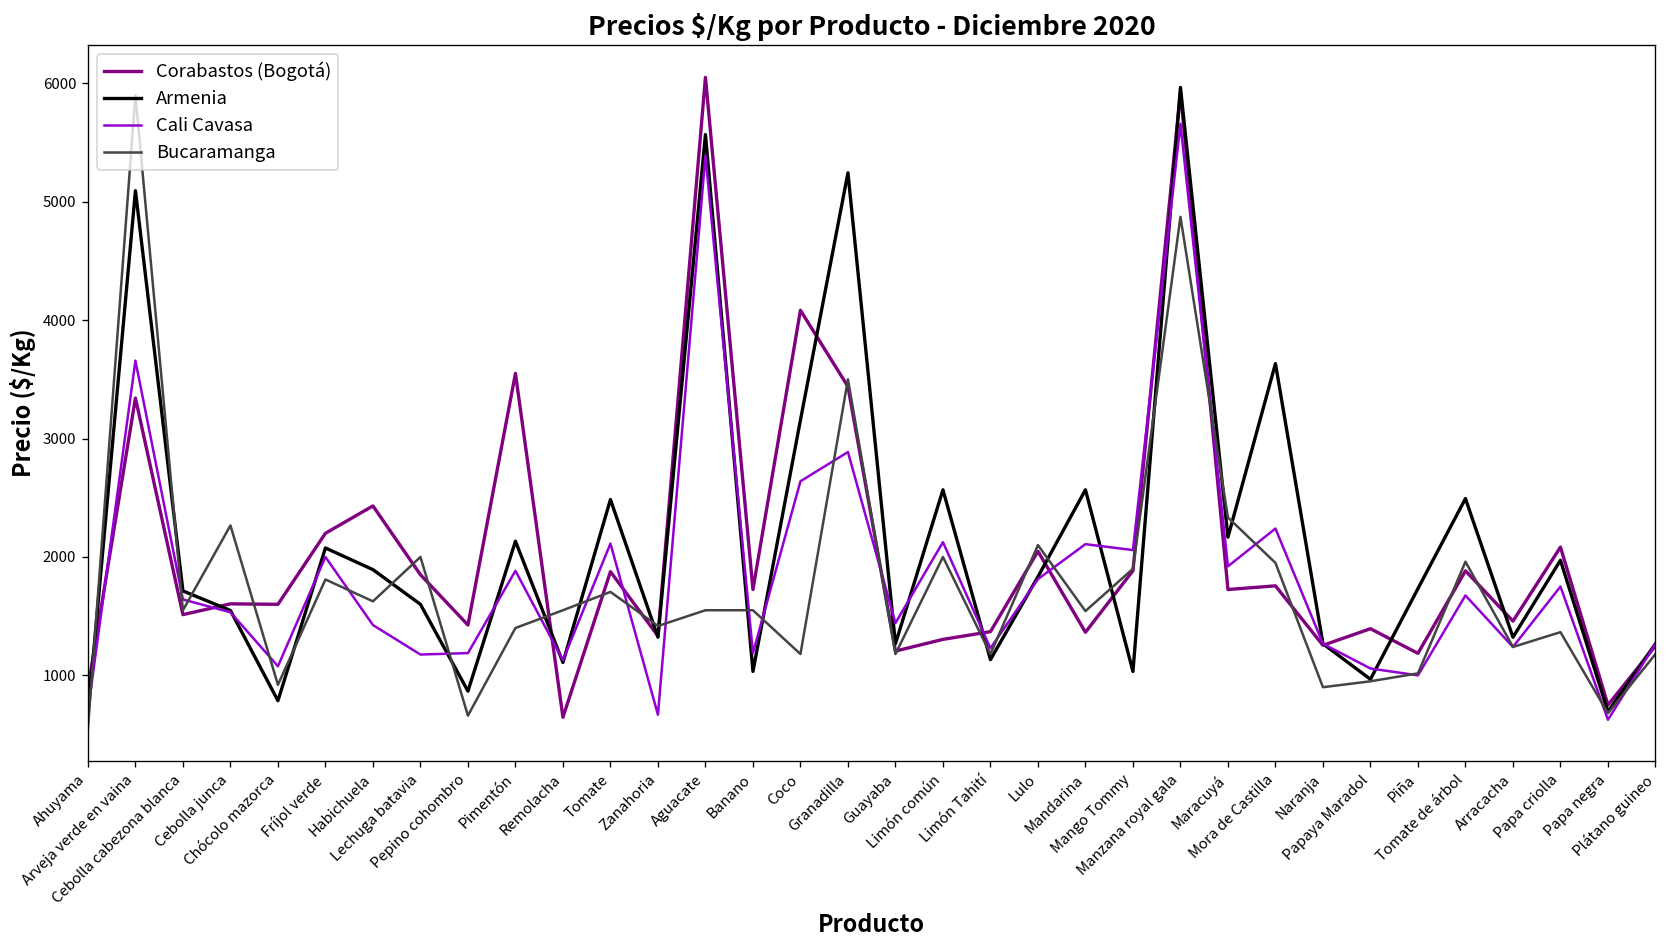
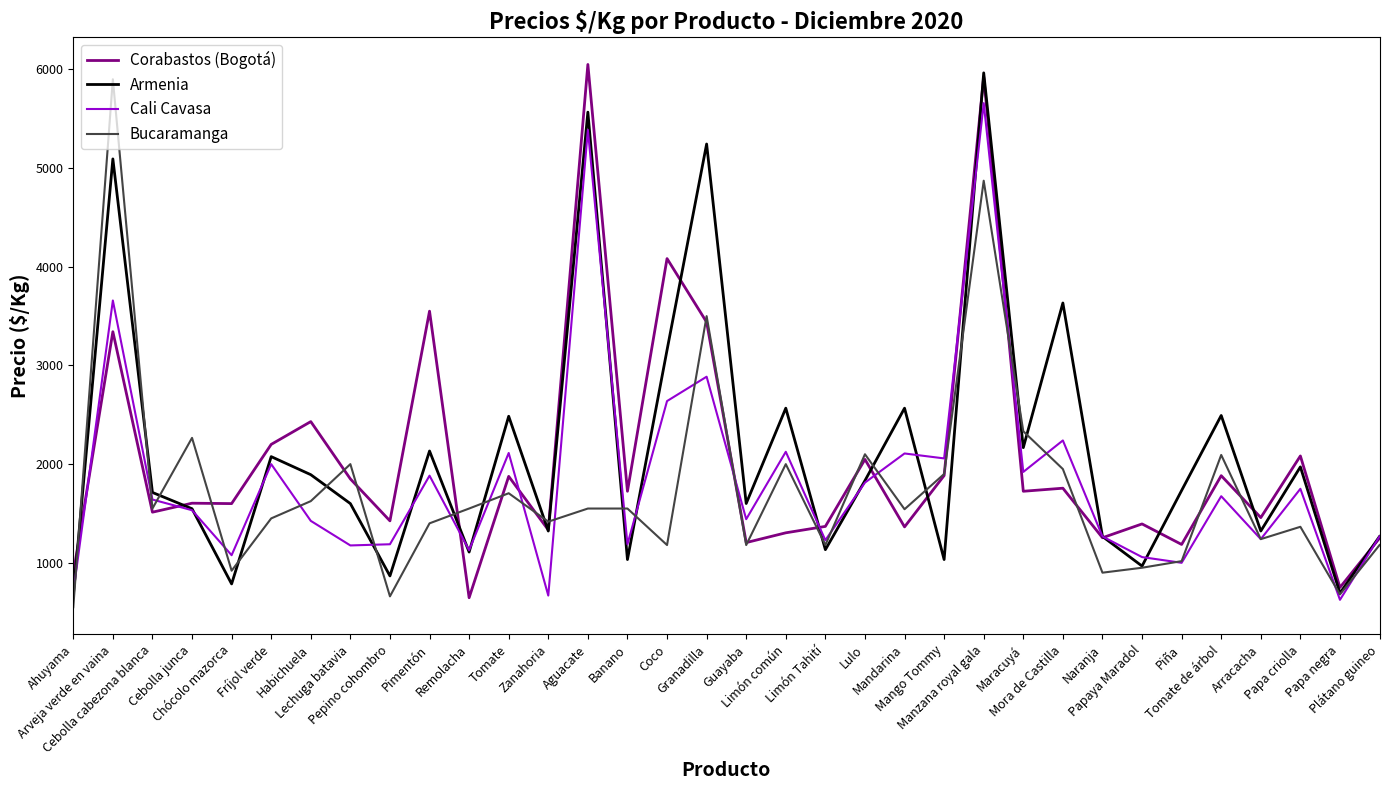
  {
    "Corabastos (Bogotá)": {
      "Ahuyama": 900,
      "Arveja verde en vaina": 3300,
      "Cebolla cabezona blanca": 1500,
      "Cebolla junca": 1600,
      "Chócolo mazorca": 1600,
      "Fríjol verde": 2200,
      "Habichuela": 2400,
      "Lechuga batavia": 1900,
      "Pepino cohombro": 1400,
      "Pimentón": 3600,
      "Remolacha": 600,
      "Tomate": 1900,
      "Aguacate": 6100,
      "Banano": 1700,
      "Coco": 4100,
      "Granadilla": 3400,
      "Limón común": 1300,
      "Limón Tahití": 1400,
      "Lulo": 2000,
      "Mandarina": 1400,
      "Manzana royal gala": 5900,
      "Maracuyá": 1700,
      "Mora de Castilla": 1800,
      "Papaya Maradol": 1400,
      "Piña": 1200,
      "Tomate de árbol": 1900,
      "Arracacha": 1500,
      "Papa criolla": 2100,
      "Papa negra": 800
    },
    "Armenia": {
      "Ahuyama": 700,
      "Arveja verde en vaina": 5100,
      "Cebolla cabezona blanca": 1700,
      "Chócolo mazorca": 800,
      "Fríjol verde": 2100,
      "Habichuela": 1900,
      "Lechuga batavia": 1600,
      "Pepino cohombro": 900,
      "Pimentón": 2100,
      "Tomate": 2500,
      "Aguacate": 5600,
      "Banano": 1000,
      "Coco": 3200,
      "Granadilla": 5200,
-     "Guayaba": 1300,
+     "Guayaba": 1600,
      "Limón común": 2600,
      "Limón Tahití": 1100,
      "Mandarina": 2600,
      "Mango Tommy": 1000,
      "Manzana royal gala": 6000,
      "Maracuyá": 2200,
      "Mora de Castilla": 3600,
      "Piña": 1700,
      "Tomate de árbol": 2500,
      "Arracacha": 1300,
      "Papa criolla": 2000
    },
    "Cali Cavasa": {
      "Ahuyama": 700,
      "Arveja verde en vaina": 3700,
      "Cebolla cabezona blanca": 1600,
      "Chócolo mazorca": 1100,
      "Fríjol verde": 2000,
      "Habichuela": 1400,
      "Lechuga batavia": 1200,
      "Pepino cohombro": 1200,
      "Pimentón": 1900,
      "Tomate": 2100,
      "Zanahoria": 700,
      "Aguacate": 5400,
      "Banano": 1200,
      "Coco": 2600,
      "Granadilla": 2900,
      "Guayaba": 1400,
      "Limón común": 2100,
      "Limón Tahití": 1200,
      "Mandarina": 2100,
      "Mango Tommy": 2100,
      "Manzana royal gala": 5700,
      "Maracuyá": 1900,
      "Mora de Castilla": 2200,
      "Papaya Maradol": 1100,
      "Tomate de árbol": 1700,
      "Papa criolla": 1800,
      "Papa negra": 600
    },
    "Bucaramanga": {
      "Ahuyama": 600,
      "Cebolla cabezona blanca": 1600,
      "Cebolla junca": 2300,
      "Chócolo mazorca": 900,
-     "Fríjol verde": 1800,
+     "Fríjol verde": 1500,
      "Habichuela": 1600,
      "Lechuga batavia": 2000,
      "Pepino cohombro": 700,
      "Pimentón": 1400,
      "Remolacha": 1600,
      "Tomate": 1700,
      "Zanahoria": 1400,
      "Aguacate": 1600,
      "Banano": 1600,
      "Coco": 1200,
      "Granadilla": 3500,
      "Limón común": 2000,
      "Limón Tahití": 1200,
      "Lulo": 2100,
      "Mandarina": 1500,
      "Manzana royal gala": 4900,
      "Maracuyá": 2300,
      "Mora de Castilla": 2000,
      "Naranja": 900,
-     "Tomate de árbol": 2000,
+     "Tomate de árbol": 2100,
      "Papa criolla": 1400,
      "Plátano guineo": 1200
    }
  }
